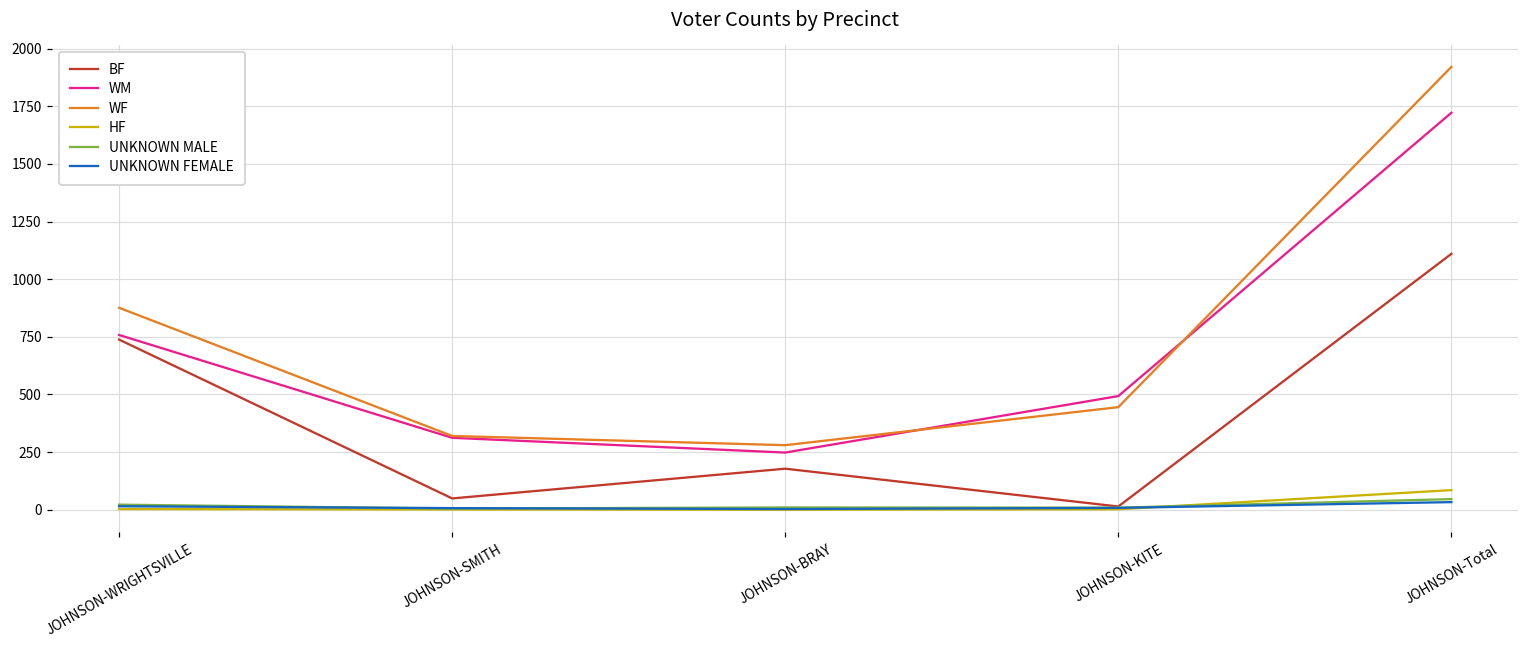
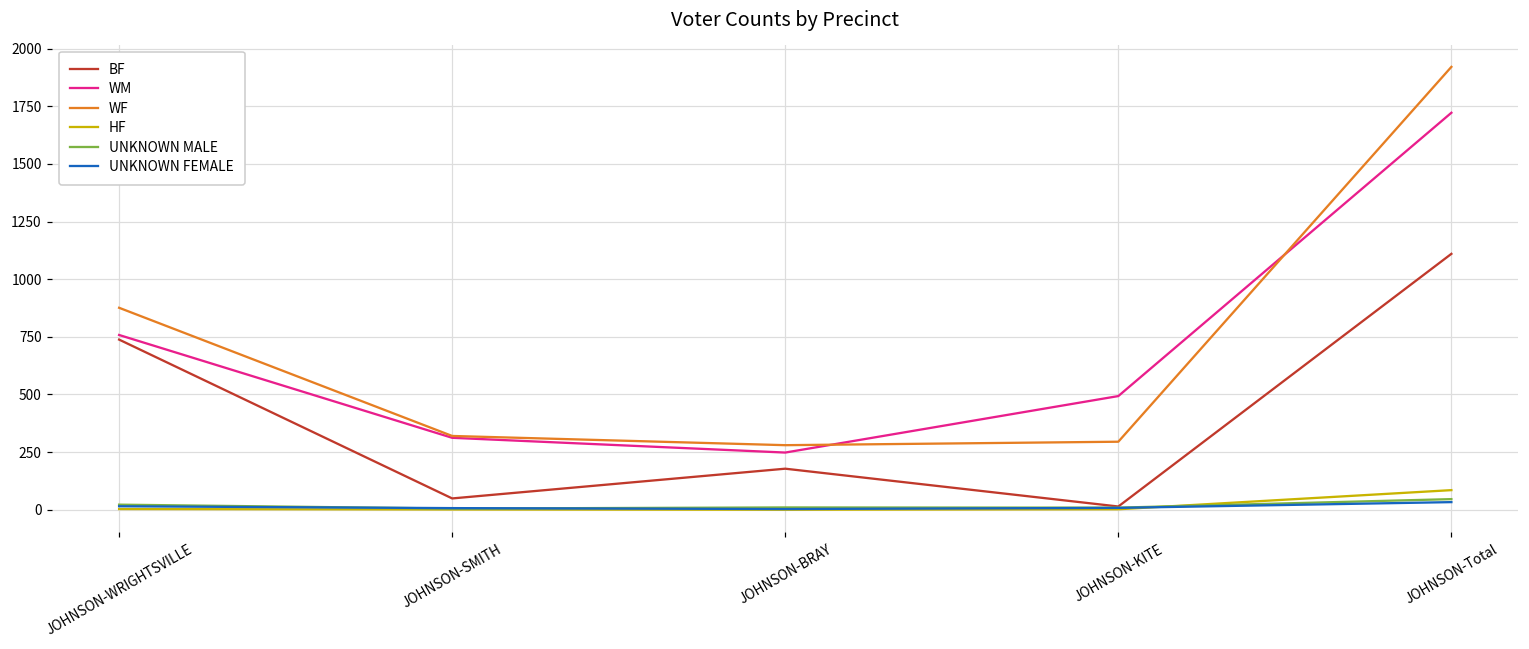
  {
    "BF": {
      "JOHNSON-WRIGHTSVILLE": 740,
      "JOHNSON-SMITH": 50,
      "JOHNSON-BRAY": 180,
      "JOHNSON-Total": 1110
    },
    "WM": {
      "JOHNSON-WRIGHTSVILLE": 760,
      "JOHNSON-BRAY": 250,
      "JOHNSON-KITE": 490,
      "JOHNSON-Total": 1720
    },
    "WF": {
      "JOHNSON-WRIGHTSVILLE": 880,
      "JOHNSON-BRAY": 280,
-     "JOHNSON-KITE": 450,
+     "JOHNSON-KITE": 300,
      "JOHNSON-Total": 1920
    },
    "HF": {
      "JOHNSON-WRIGHTSVILLE": 0,
      "JOHNSON-Total": 90
    },
    "UNKNOWN MALE": {
      "JOHNSON-Total": 50
    },
    "UNKNOWN FEMALE": {
      "JOHNSON-Total": 30
    }
  }
